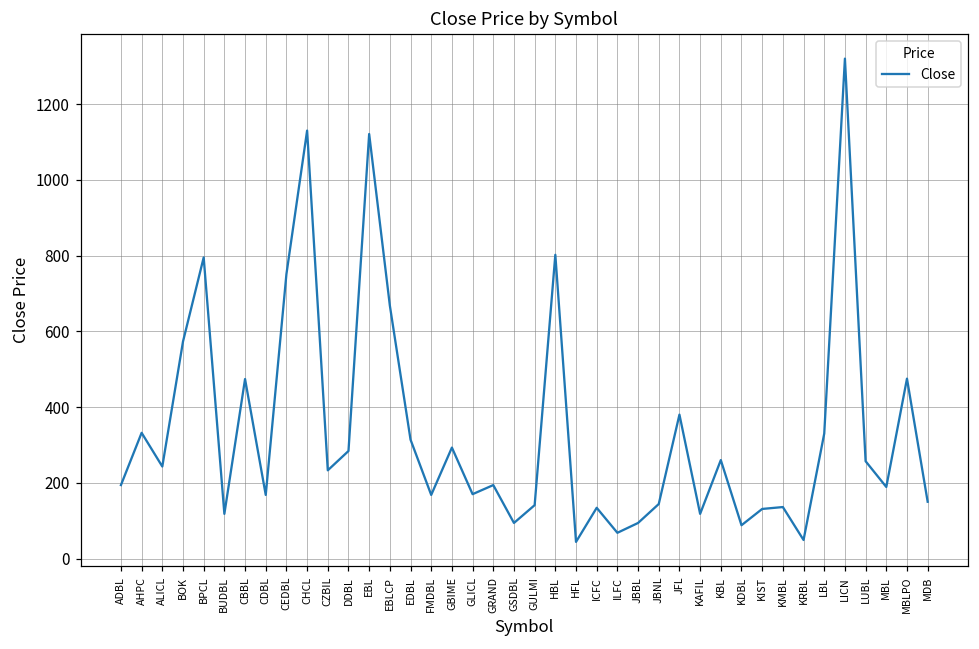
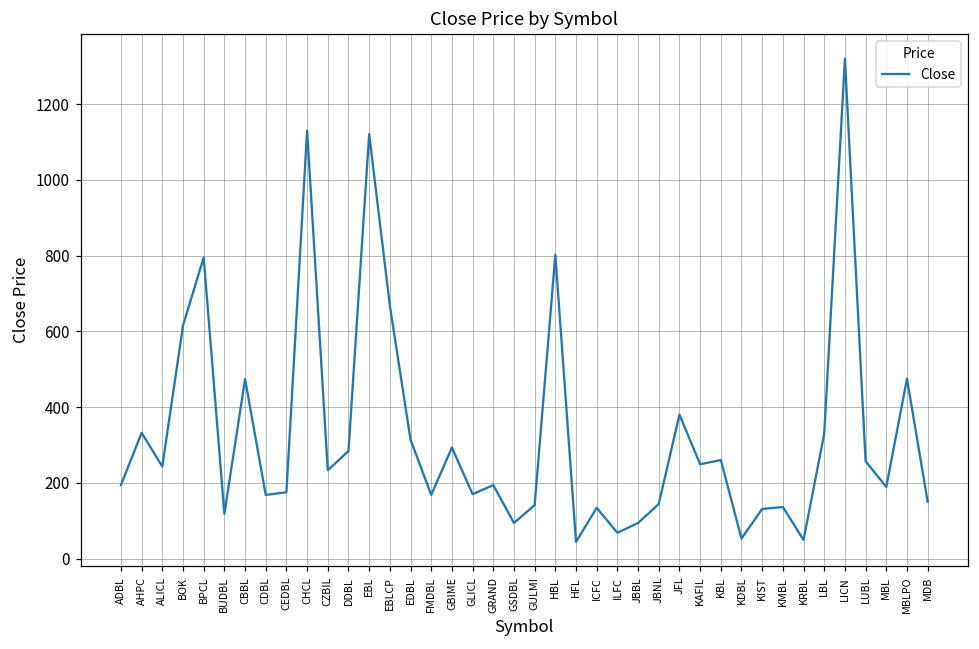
  {
    "ADBL": 190,
    "AHPC": 330,
    "ALICL": 240,
-   "BOK": 570,
+   "BOK": 620,
    "BPCL": 800,
    "BUDBL": 120,
    "CBBL": 470,
    "CDBL": 170,
-   "CEDBL": 750,
+   "CEDBL": 180,
    "CHCL": 1130,
    "CZBIL": 230,
    "DDBL": 280,
    "EBL": 1120,
    "EBLCP": 670,
    "EDBL": 310,
    "FMDBL": 170,
    "GBIME": 290,
    "GLICL": 170,
    "GRAND": 190,
    "GSDBL": 90,
    "GULMI": 140,
    "HBL": 800,
    "HFL": 40,
    "ICFC": 130,
    "ILFC": 70,
    "JBBL": 90,
    "JBNL": 140,
    "JFL": 380,
-   "KAFIL": 120,
+   "KAFIL": 250,
    "KBL": 260,
-   "KDBL": 90,
+   "KDBL": 50,
    "KIST": 130,
    "KMBL": 140,
    "KRBL": 50,
    "LBL": 330,
    "LICN": 1320,
    "LUBL": 260,
    "MBL": 190,
    "MBLPO": 480,
    "MDB": 150
  }
